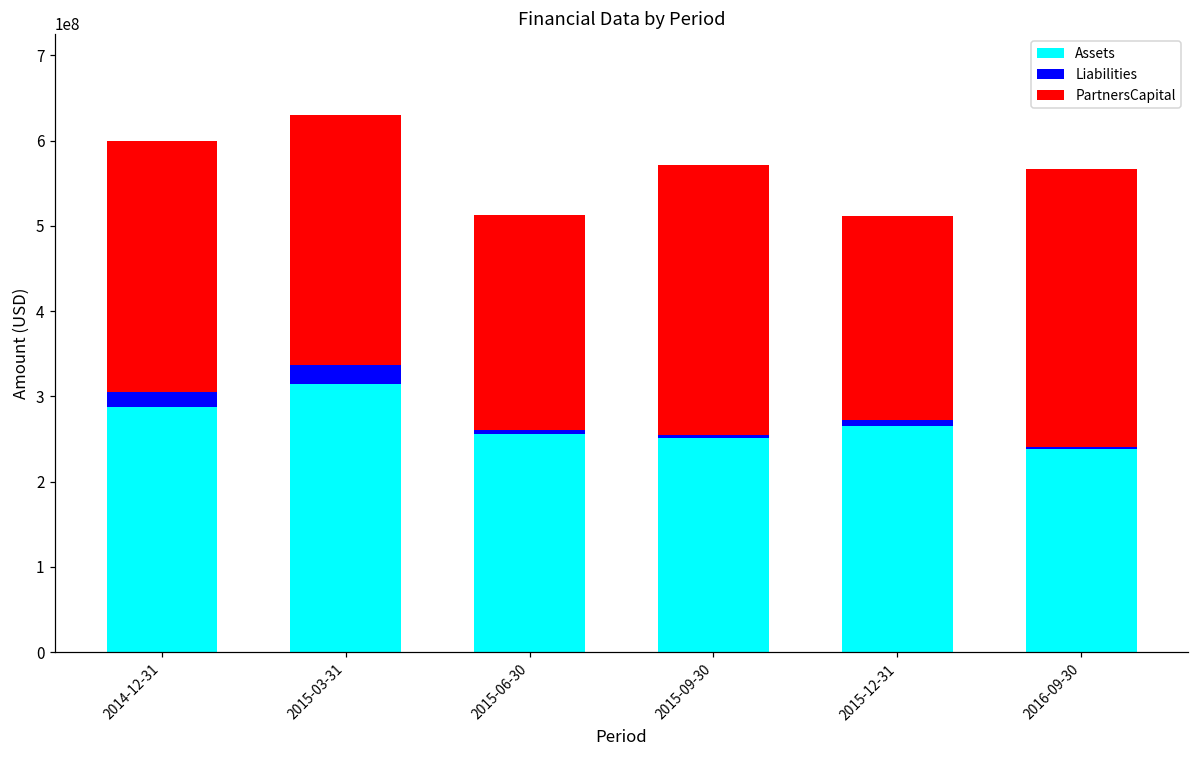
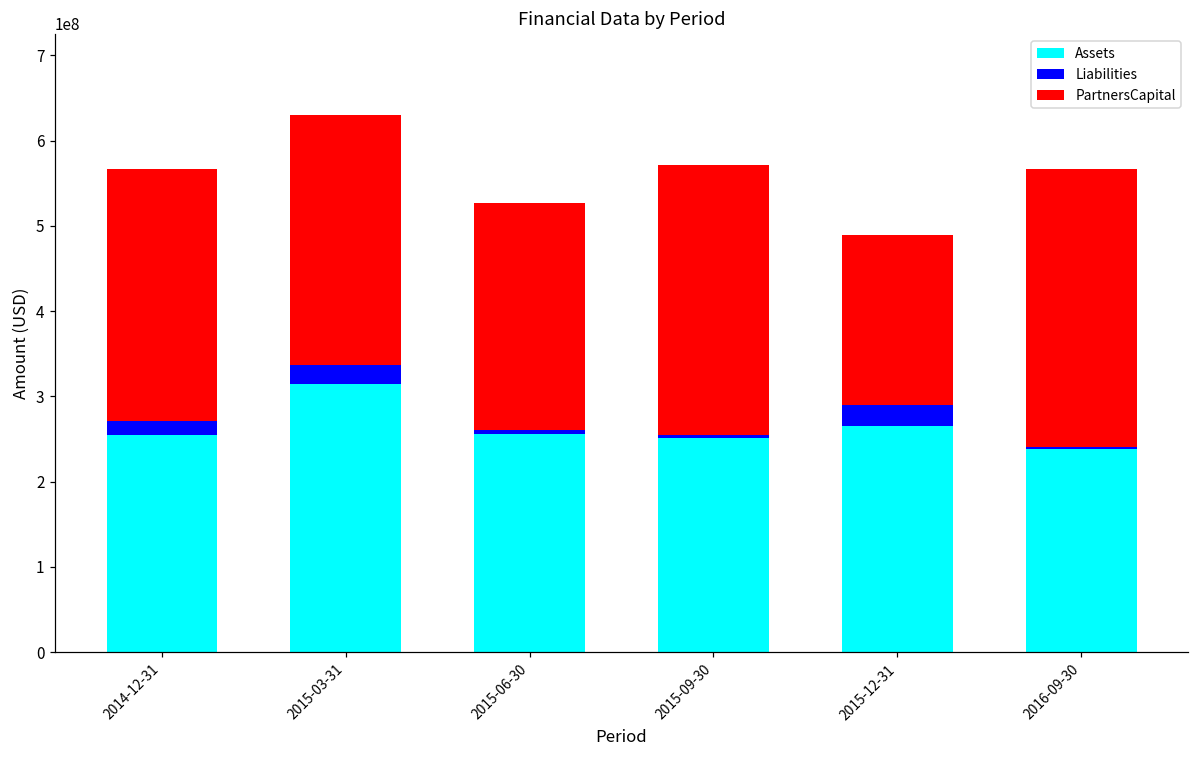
  {
    "Assets": {
-     "2014-12-31": 290000000,
+     "2014-12-31": 250000000,
      "2015-03-31": 320000000,
      "2015-06-30": 260000000,
      "2015-09-30": 250000000,
      "2015-12-31": 270000000,
      "2016-09-30": 240000000
    },
    "Liabilities": {
      "2014-12-31": 20000000,
      "2015-03-31": 20000000,
      "2015-06-30": 0,
-     "2015-12-31": 10000000
+     "2015-12-31": 30000000
    },
    "PartnersCapital": {
      "2014-12-31": 300000000,
      "2015-03-31": 290000000,
-     "2015-06-30": 250000000,
+     "2015-06-30": 270000000,
      "2015-09-30": 320000000,
-     "2015-12-31": 240000000,
+     "2015-12-31": 200000000,
      "2016-09-30": 330000000
    }
  }
